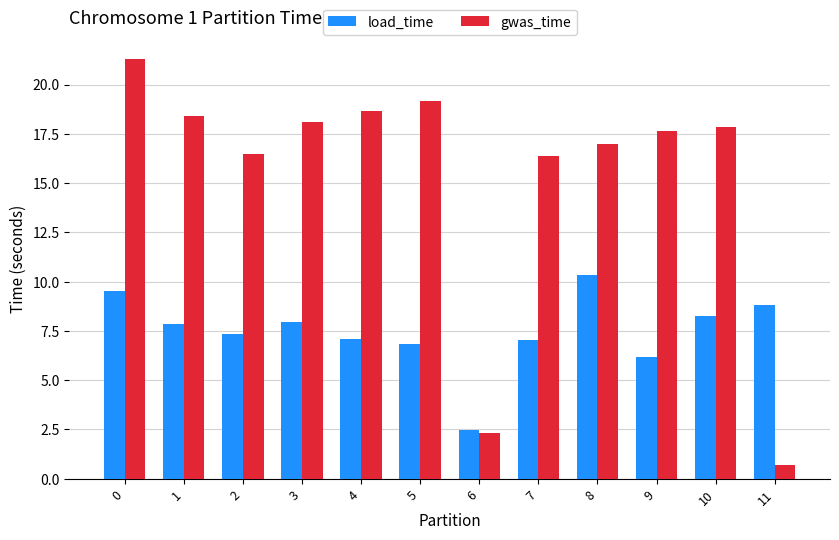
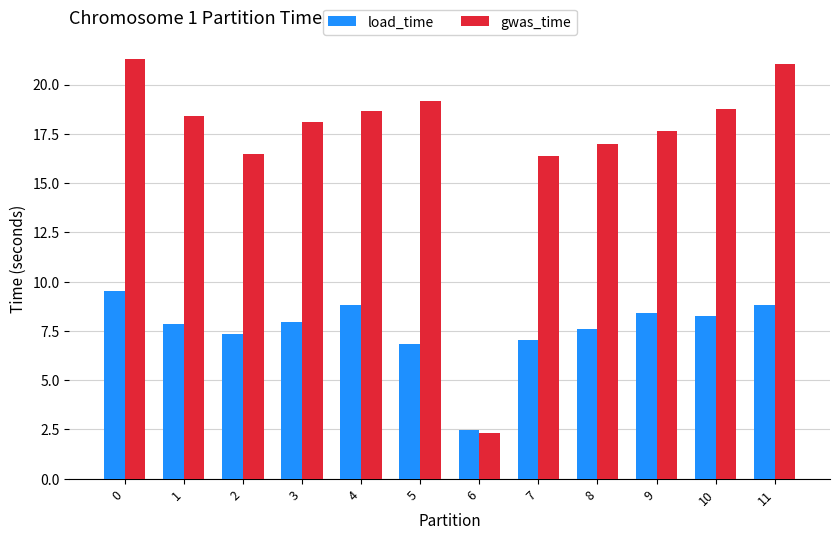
  {
    "load_time": {
      "0": 9.5,
      "1": 7.8,
      "2": 7.4,
      "3": 7.9,
-     "4": 7.1,
+     "4": 8.8,
      "5": 6.9,
      "6": 2.5,
      "7": 7.0,
-     "8": 10.4,
-     "9": 6.2,
+     "8": 7.6,
+     "9": 8.4,
      "10": 8.2,
      "11": 8.8
    },
    "gwas_time": {
      "0": 21.3,
      "1": 18.4,
      "2": 16.5,
      "3": 18.1,
      "4": 18.6,
      "5": 19.2,
      "6": 2.3,
      "7": 16.4,
      "8": 17.0,
      "9": 17.6,
-     "10": 17.9,
-     "11": 0.7
+     "10": 18.7,
+     "11": 21.0
    }
  }
